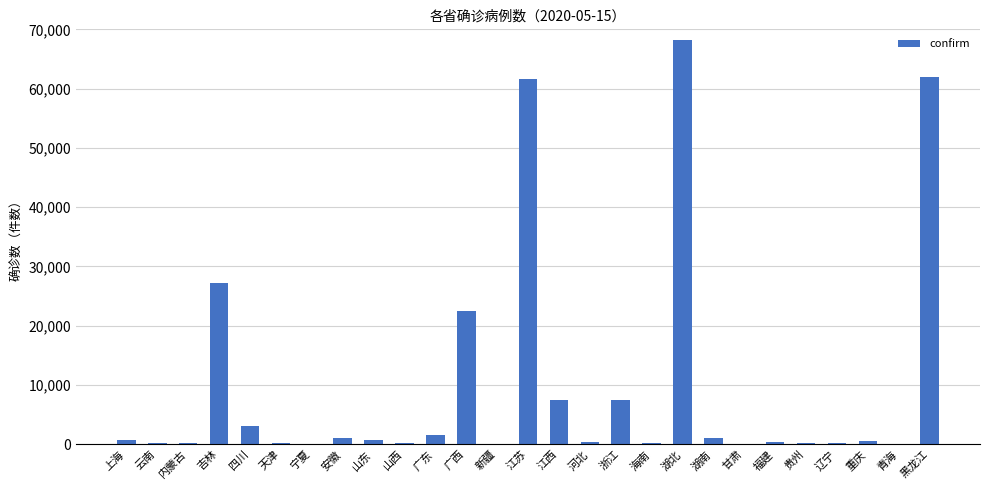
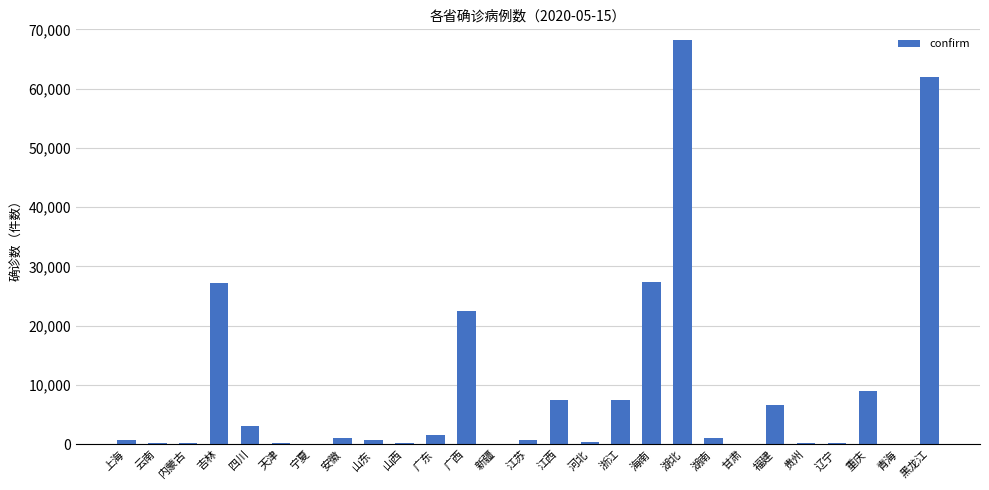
  {
    "上海": "1,000",
    "吉林": "27,000",
    "四川": "3,000",
    "安徽": "1,000",
    "山东": "1,000",
    "广东": "2,000",
    "广西": "22,000",
-   "江苏": "62,000",
+   "江苏": "1,000",
    "江西": "8,000",
    "浙江": "7,000",
-   "海南": "0",
+   "海南": "27,000",
    "湖北": "68,000",
    "湖南": "1,000",
-   "福建": "0",
-   "重庆": "1,000",
+   "福建": "7,000",
+   "重庆": "9,000",
    "黑龙江": "62,000"
  }
